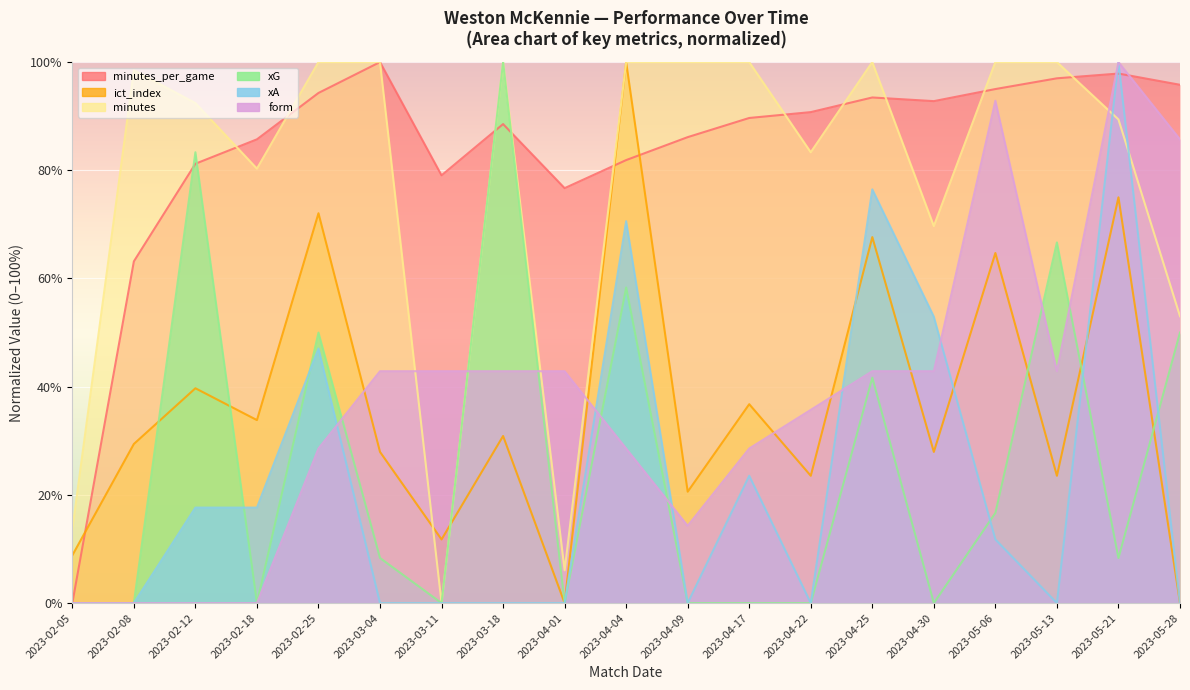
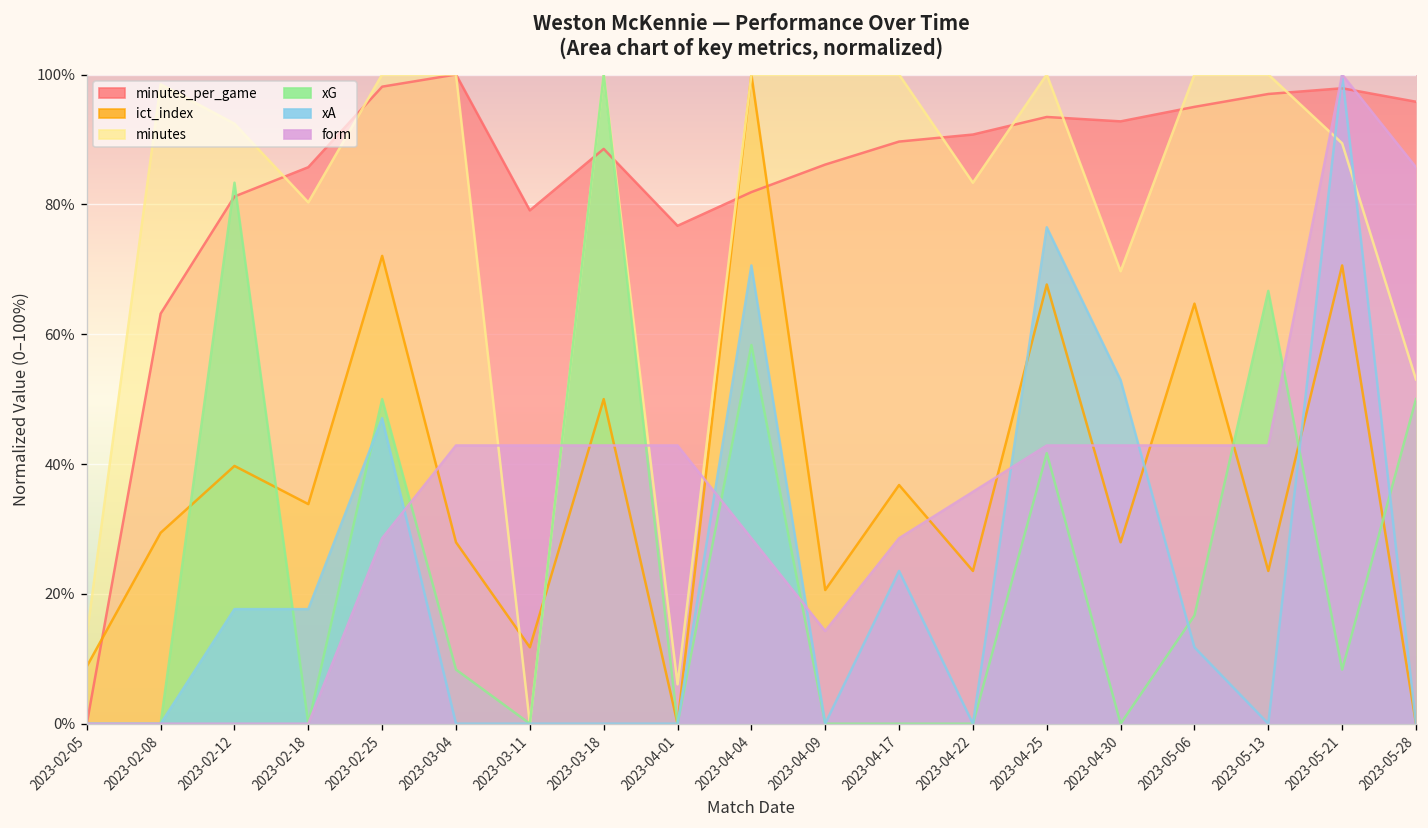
  {
    "minutes_per_game": {
      "2023-02-08": "63%",
      "2023-02-12": "81%",
      "2023-02-18": "86%",
-     "2023-02-25": "94%",
+     "2023-02-25": "98%",
      "2023-03-11": "79%",
      "2023-03-18": "89%",
      "2023-04-01": "77%",
      "2023-04-04": "82%",
      "2023-04-09": "86%",
      "2023-04-17": "90%",
      "2023-04-22": "91%",
      "2023-04-25": "93%",
      "2023-04-30": "93%",
      "2023-05-06": "95%",
      "2023-05-13": "97%",
      "2023-05-21": "98%",
      "2023-05-28": "96%"
    },
    "ict_index": {
      "2023-02-05": "9%",
      "2023-02-08": "29%",
      "2023-02-12": "40%",
      "2023-02-18": "34%",
      "2023-02-25": "72%",
      "2023-03-04": "28%",
      "2023-03-11": "12%",
-     "2023-03-18": "31%",
+     "2023-03-18": "50%",
      "2023-04-09": "21%",
      "2023-04-17": "37%",
      "2023-04-22": "24%",
      "2023-04-25": "68%",
      "2023-04-30": "28%",
      "2023-05-06": "65%",
      "2023-05-13": "24%",
-     "2023-05-21": "75%"
+     "2023-05-21": "71%"
    },
    "minutes": {
      "2023-02-05": "14%",
      "2023-02-18": "80%",
      "2023-02-25": "100%",
      "2023-04-01": "6%",
      "2023-04-09": "100%",
      "2023-04-17": "100%",
      "2023-04-22": "83%",
      "2023-04-25": "100%",
      "2023-04-30": "70%",
      "2023-05-06": "100%",
      "2023-05-13": "100%",
      "2023-05-21": "89%",
      "2023-05-28": "53%"
    },
    "xG": {
      "2023-02-12": "83%",
      "2023-02-25": "50%",
      "2023-03-04": "8%",
      "2023-04-04": "58%",
      "2023-04-17": "0%",
      "2023-04-25": "42%",
      "2023-04-30": "0%",
      "2023-05-06": "17%",
      "2023-05-13": "67%",
      "2023-05-21": "8%",
      "2023-05-28": "50%"
    },
    "xA": {
      "2023-02-12": "18%",
      "2023-02-18": "18%",
      "2023-02-25": "47%",
      "2023-03-04": "0%",
      "2023-03-18": "0%",
      "2023-04-04": "71%",
      "2023-04-17": "24%",
      "2023-04-25": "76%",
      "2023-04-30": "53%",
      "2023-05-06": "12%",
      "2023-05-13": "0%"
    },
    "form": {
      "2023-02-12": "0%",
      "2023-02-25": "29%",
      "2023-03-04": "43%",
      "2023-03-11": "43%",
      "2023-03-18": "43%",
      "2023-04-01": "43%",
      "2023-04-04": "29%",
      "2023-04-09": "14%",
      "2023-04-17": "29%",
      "2023-04-22": "36%",
      "2023-04-25": "43%",
      "2023-04-30": "43%",
-     "2023-05-06": "93%",
+     "2023-05-06": "43%",
      "2023-05-13": "43%",
      "2023-05-28": "86%"
    }
  }
